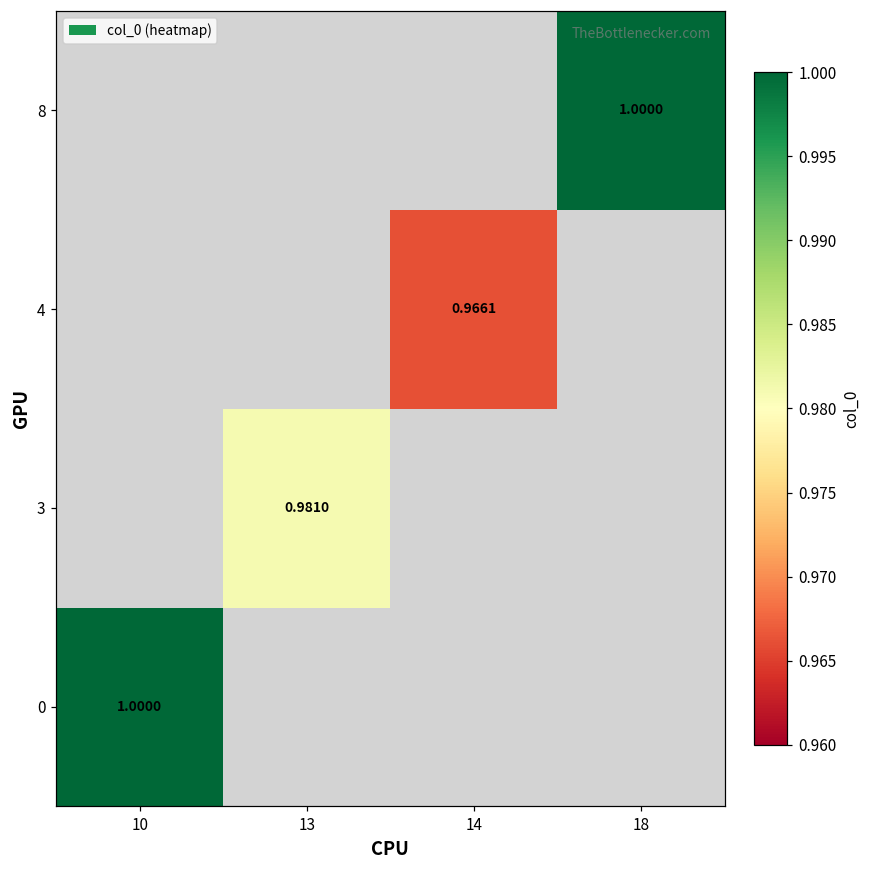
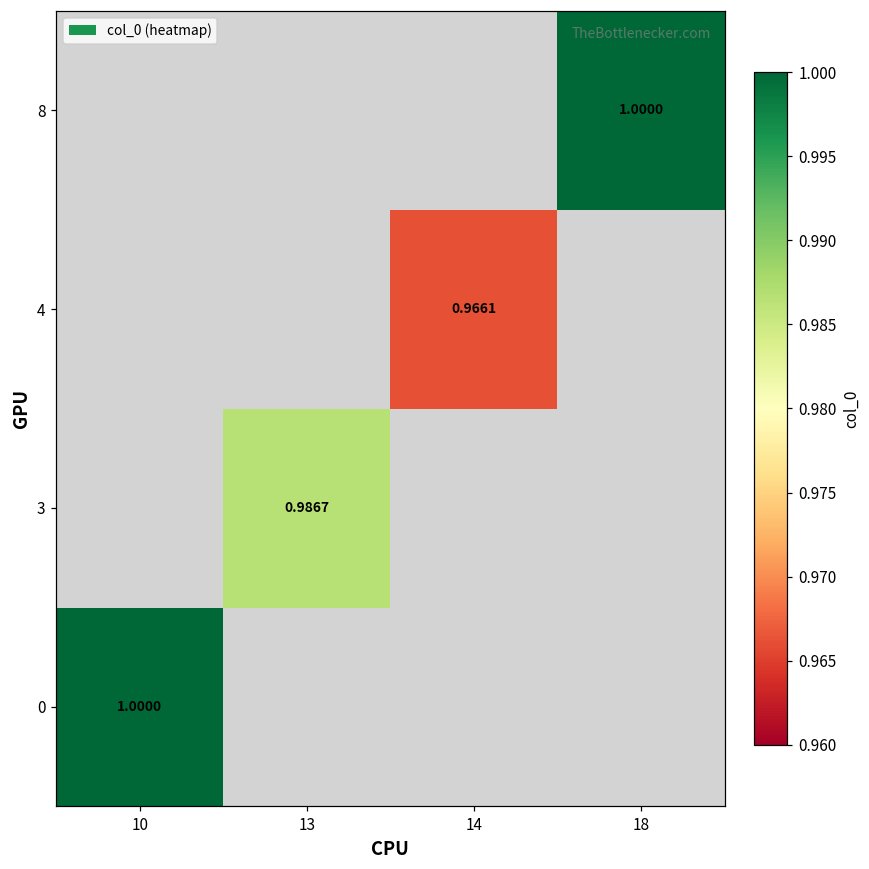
  {
    "4": {
      "14": 0.9661
    },
    "3": {
-     "13": 0.9810
+     "13": 0.9867
    },
    "0": {
      "10": 1.0000
    }
  }
